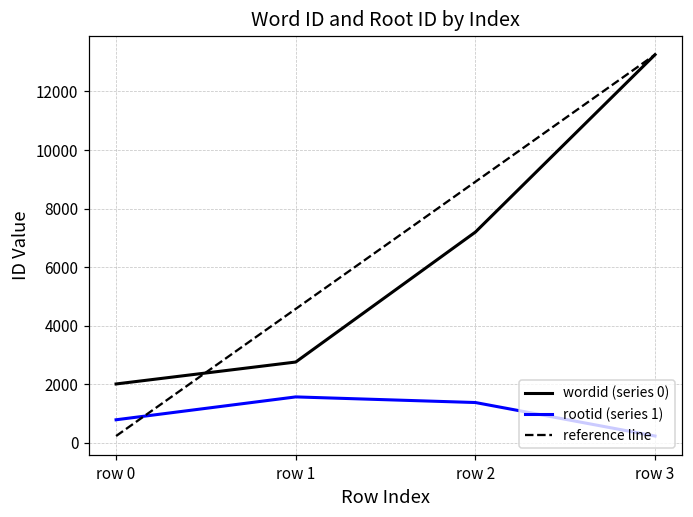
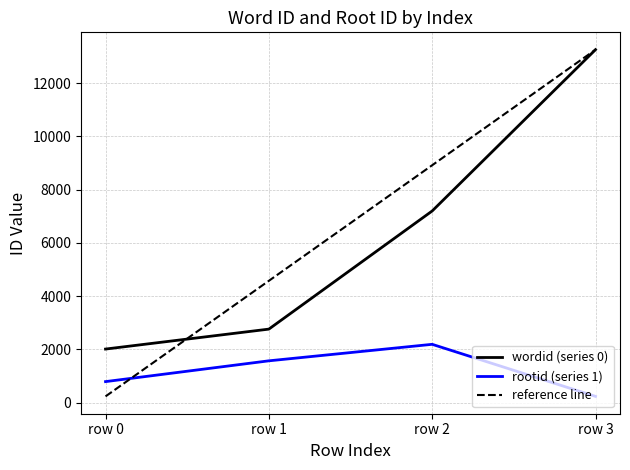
  {
    "rootid (series 1)": {
      "row 0": 800,
      "row 1": 1600,
-     "row 2": 1400
+     "row 2": 2200
    }
  }
